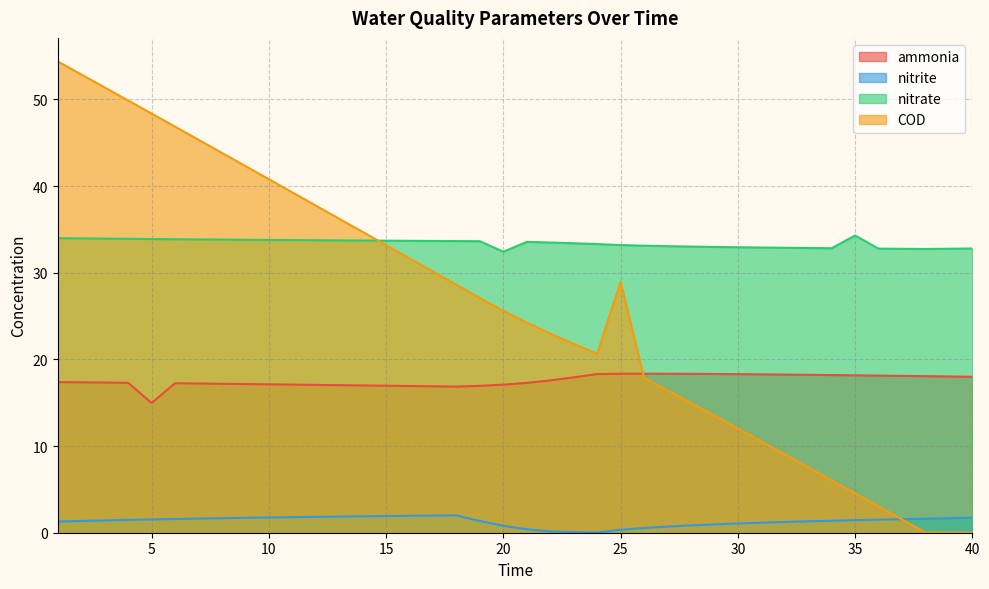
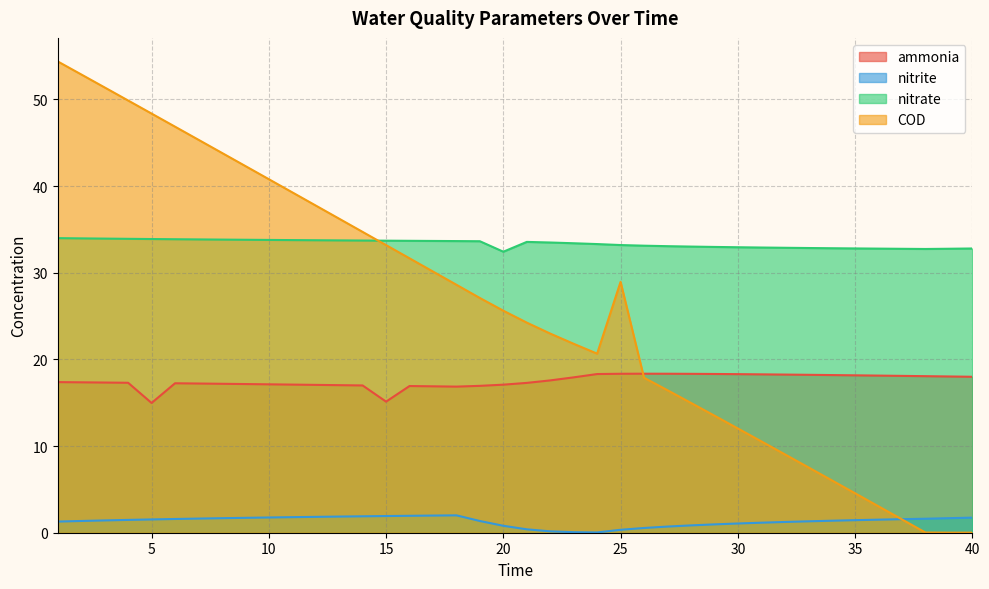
  {
    "ammonia": {
      "5": 15,
      "10": 17,
-     "15": 17,
+     "15": 15,
      "20": 17,
      "25": 18,
      "30": 18,
      "35": 18,
      "40": 18
    },
    "nitrite": {
      "5": 2,
      "10": 2,
      "15": 2,
      "20": 1,
      "25": 0,
      "30": 1,
      "35": 1,
      "40": 2
    },
    "nitrate": {
      "5": 34,
      "10": 34,
      "15": 34,
      "20": 32,
      "25": 33,
      "30": 33,
-     "35": 34,
+     "35": 33,
      "40": 33
    },
    "COD": {
      "5": 48,
      "10": 41,
      "15": 33,
      "20": 26,
      "25": 29,
      "30": 12,
      "35": 5,
      "40": 0
    }
  }
